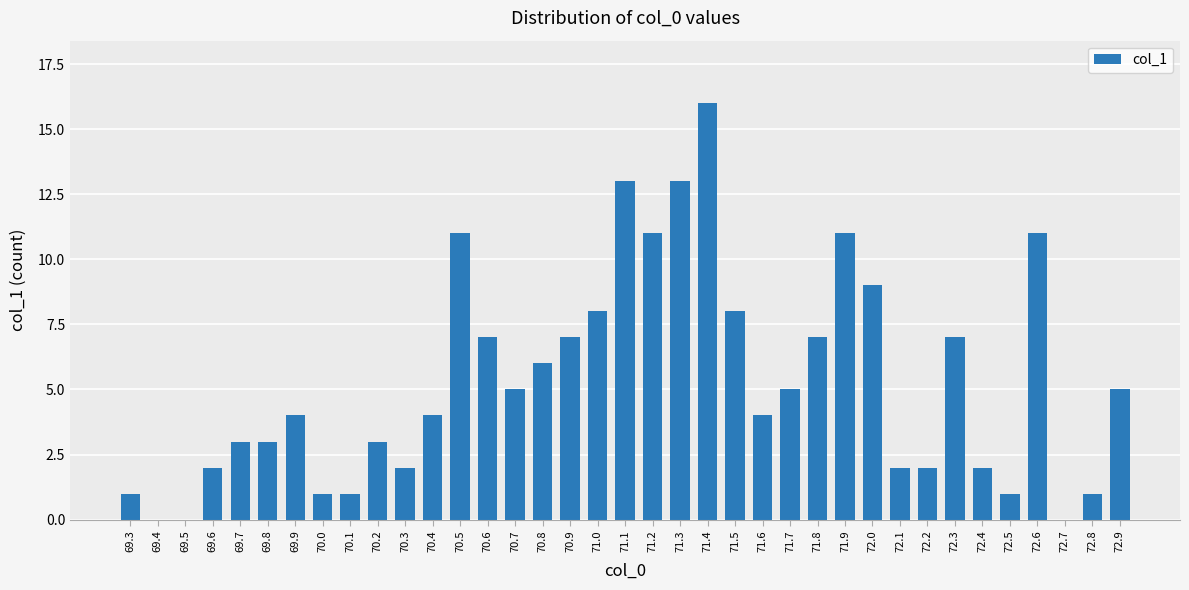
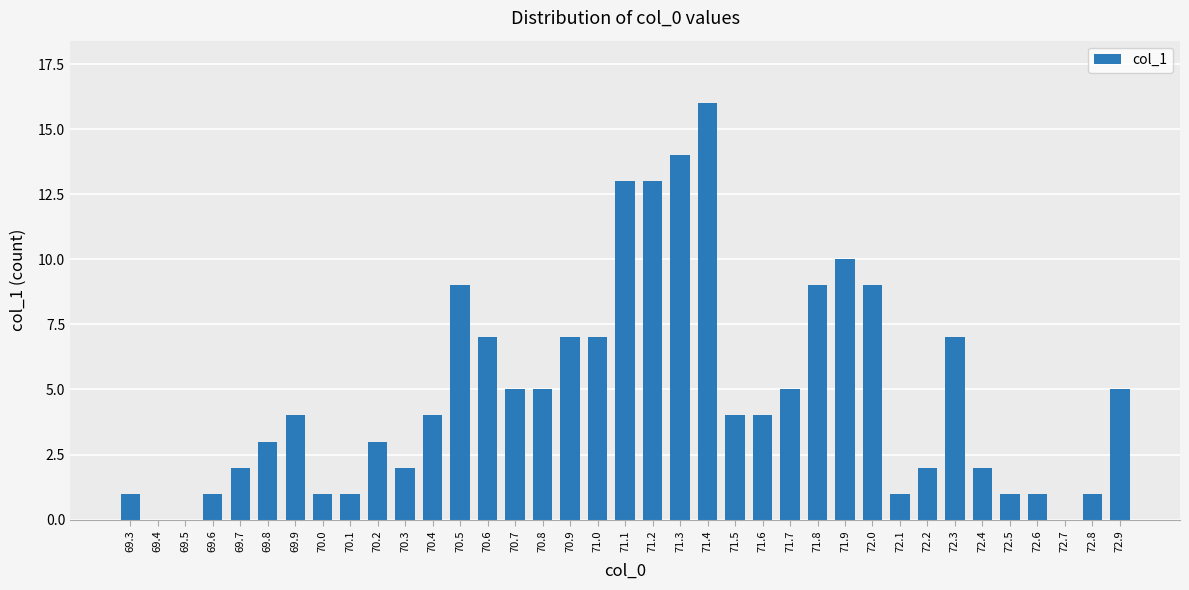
  {
    "69.3": 1,
    "69.4": 0,
    "69.5": 0,
-   "69.6": 2,
-   "69.7": 3,
+   "69.6": 1,
+   "69.7": 2,
    "69.8": 3,
    "69.9": 4,
    "70.0": 1,
    "70.1": 1,
    "70.2": 3,
    "70.3": 2,
    "70.4": 4,
-   "70.5": 11,
+   "70.5": 9,
    "70.6": 7,
    "70.7": 5,
-   "70.8": 6,
+   "70.8": 5,
    "70.9": 7,
-   "71.0": 8,
+   "71.0": 7,
    "71.1": 13,
-   "71.2": 11,
-   "71.3": 13,
+   "71.2": 13,
+   "71.3": 14,
    "71.4": 16,
-   "71.5": 8,
+   "71.5": 4,
    "71.6": 4,
    "71.7": 5,
-   "71.8": 7,
-   "71.9": 11,
+   "71.8": 9,
+   "71.9": 10,
    "72.0": 9,
-   "72.1": 2,
+   "72.1": 1,
    "72.2": 2,
    "72.3": 7,
    "72.4": 2,
    "72.5": 1,
-   "72.6": 11,
+   "72.6": 1,
    "72.7": 0,
    "72.8": 1,
    "72.9": 5
  }
